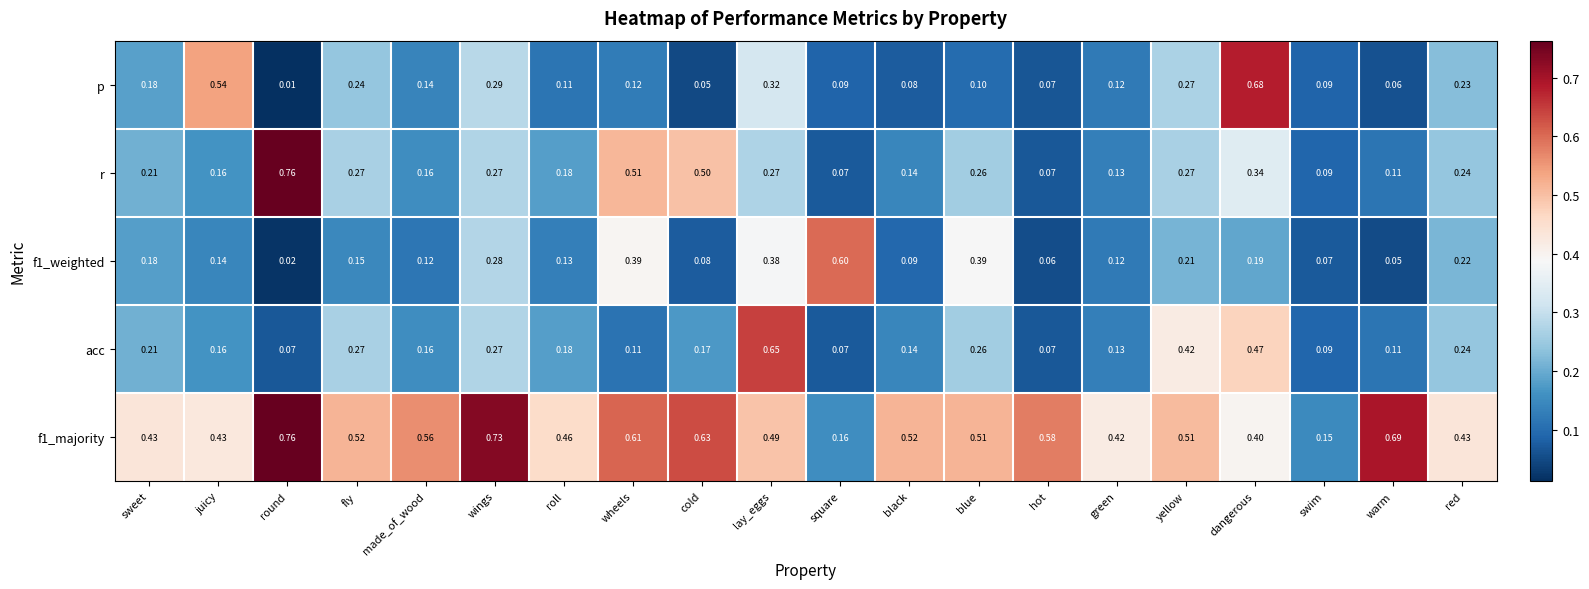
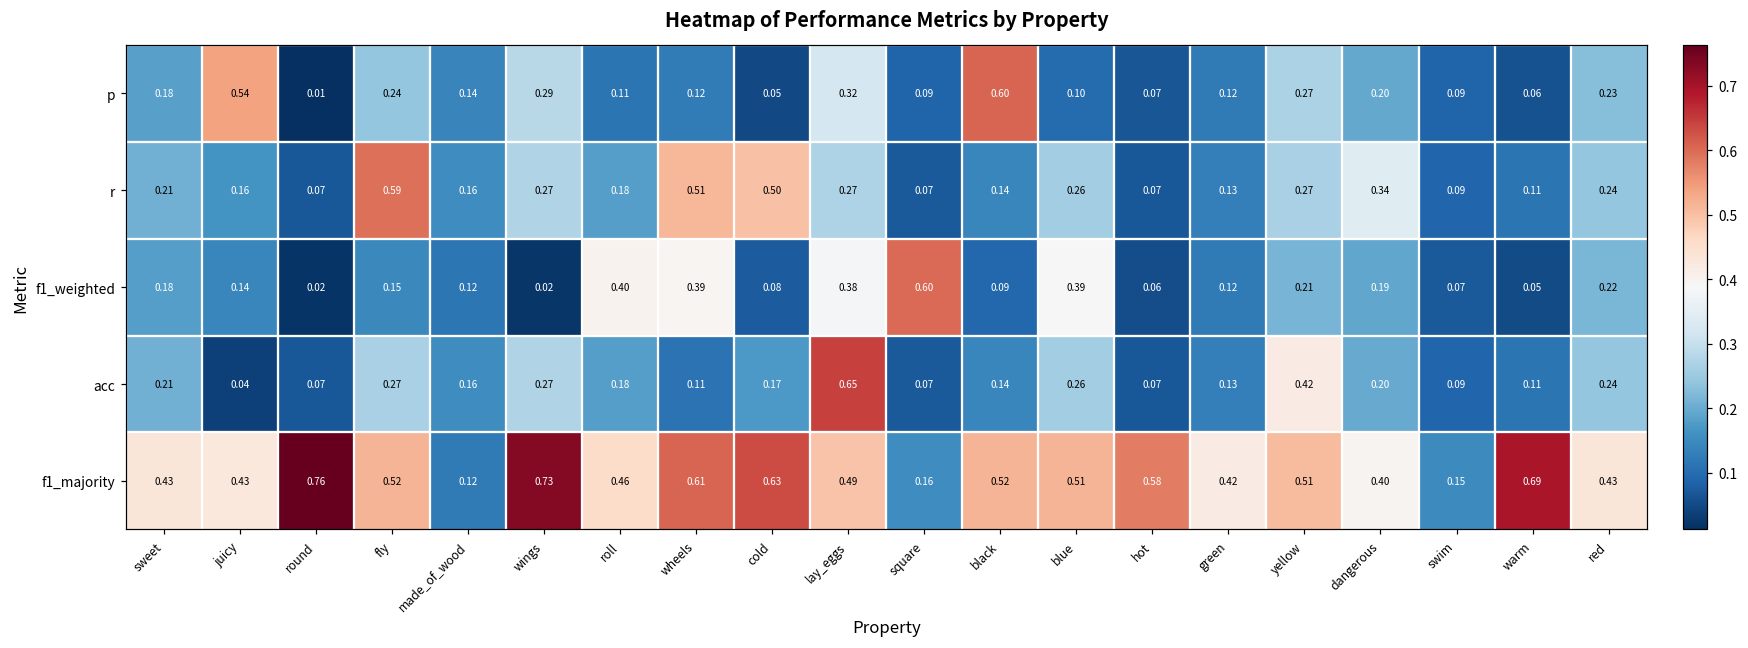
  {
    "p": {
      "sweet": 0.18,
      "juicy": 0.54,
      "round": 0.01,
      "fly": 0.24,
      "made_of_wood": 0.14,
      "wings": 0.29,
      "roll": 0.11,
      "wheels": 0.12,
      "cold": 0.05,
      "lay_eggs": 0.32,
      "square": 0.09,
-     "black": 0.08,
+     "black": 0.60,
      "blue": 0.10,
      "hot": 0.07,
      "green": 0.12,
      "yellow": 0.27,
-     "dangerous": 0.68,
+     "dangerous": 0.20,
      "swim": 0.09,
      "warm": 0.06,
      "red": 0.23
    },
    "r": {
      "sweet": 0.21,
      "juicy": 0.16,
-     "round": 0.76,
-     "fly": 0.27,
+     "round": 0.07,
+     "fly": 0.59,
      "made_of_wood": 0.16,
      "wings": 0.27,
      "roll": 0.18,
      "wheels": 0.51,
      "cold": 0.50,
      "lay_eggs": 0.27,
      "square": 0.07,
      "black": 0.14,
      "blue": 0.26,
      "hot": 0.07,
      "green": 0.13,
      "yellow": 0.27,
      "dangerous": 0.34,
      "swim": 0.09,
      "warm": 0.11,
      "red": 0.24
    },
    "f1_weighted": {
      "sweet": 0.18,
      "juicy": 0.14,
      "round": 0.02,
      "fly": 0.15,
      "made_of_wood": 0.12,
-     "wings": 0.28,
-     "roll": 0.13,
+     "wings": 0.02,
+     "roll": 0.40,
      "wheels": 0.39,
      "cold": 0.08,
      "lay_eggs": 0.38,
      "square": 0.60,
      "black": 0.09,
      "blue": 0.39,
      "hot": 0.06,
      "green": 0.12,
      "yellow": 0.21,
      "dangerous": 0.19,
      "swim": 0.07,
      "warm": 0.05,
      "red": 0.22
    },
    "acc": {
      "sweet": 0.21,
-     "juicy": 0.16,
+     "juicy": 0.04,
      "round": 0.07,
      "fly": 0.27,
      "made_of_wood": 0.16,
      "wings": 0.27,
      "roll": 0.18,
      "wheels": 0.11,
      "cold": 0.17,
      "lay_eggs": 0.65,
      "square": 0.07,
      "black": 0.14,
      "blue": 0.26,
      "hot": 0.07,
      "green": 0.13,
      "yellow": 0.42,
-     "dangerous": 0.47,
+     "dangerous": 0.20,
      "swim": 0.09,
      "warm": 0.11,
      "red": 0.24
    },
    "f1_majority": {
      "sweet": 0.43,
      "juicy": 0.43,
      "round": 0.76,
      "fly": 0.52,
-     "made_of_wood": 0.56,
+     "made_of_wood": 0.12,
      "wings": 0.73,
      "roll": 0.46,
      "wheels": 0.61,
      "cold": 0.63,
      "lay_eggs": 0.49,
      "square": 0.16,
      "black": 0.52,
      "blue": 0.51,
      "hot": 0.58,
      "green": 0.42,
      "yellow": 0.51,
      "dangerous": 0.40,
      "swim": 0.15,
      "warm": 0.69,
      "red": 0.43
    }
  }
